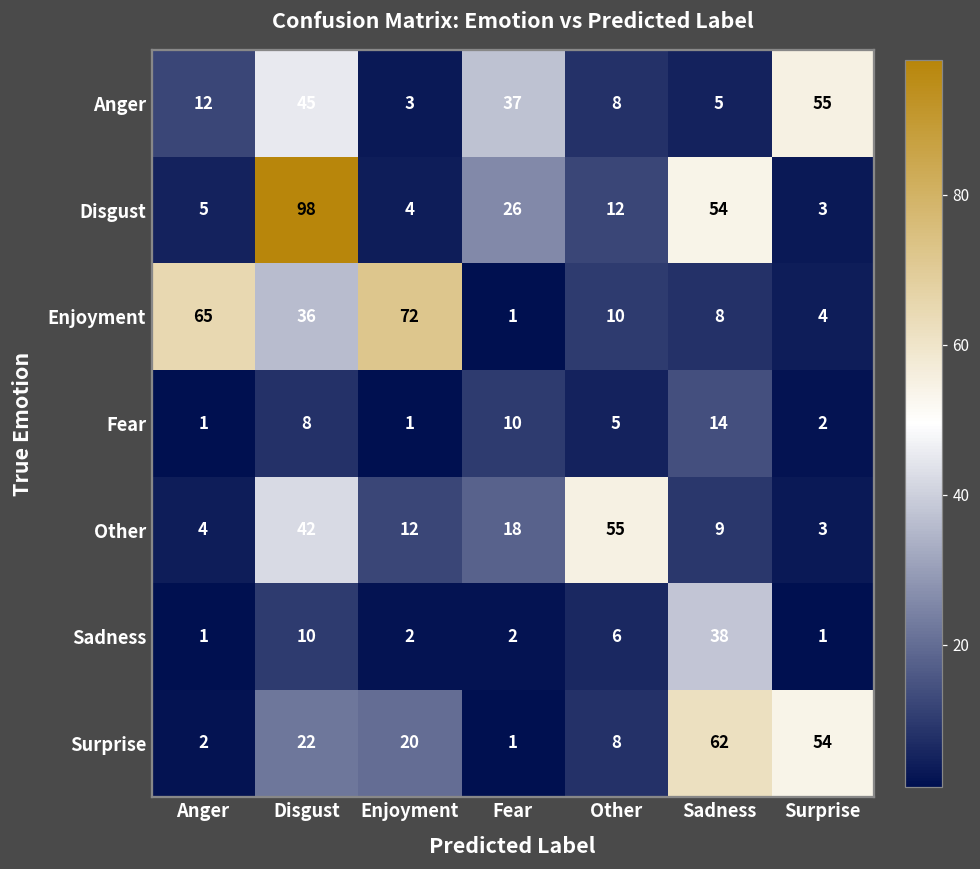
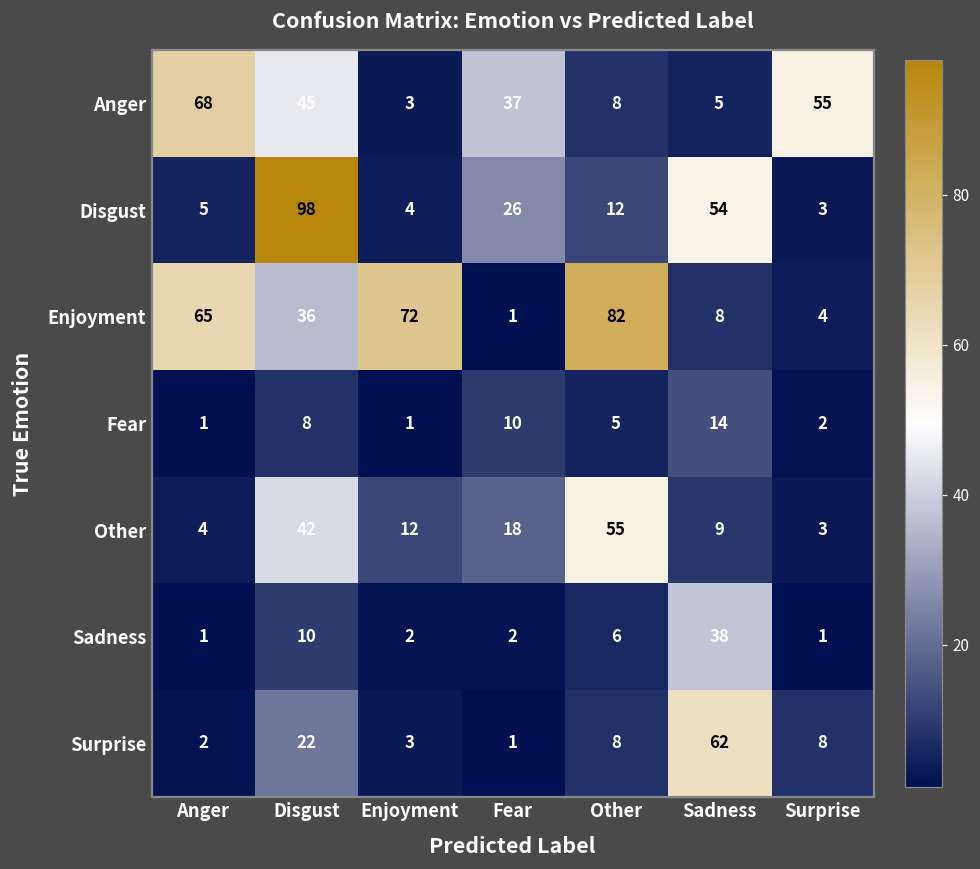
  {
    "Anger": {
-     "Anger": 12,
+     "Anger": 68,
      "Enjoyment": 3,
      "Fear": 37,
      "Other": 8,
      "Sadness": 5,
      "Surprise": 55
    },
    "Disgust": {
      "Anger": 5,
      "Disgust": 98,
      "Enjoyment": 4,
      "Fear": 26,
      "Other": 12,
      "Sadness": 54,
      "Surprise": 3
    },
    "Enjoyment": {
      "Anger": 65,
      "Disgust": 36,
      "Enjoyment": 72,
      "Fear": 1,
-     "Other": 10,
+     "Other": 82,
      "Sadness": 8,
      "Surprise": 4
    },
    "Fear": {
      "Anger": 1,
      "Disgust": 8,
      "Enjoyment": 1,
      "Fear": 10,
      "Other": 5,
      "Sadness": 14,
      "Surprise": 2
    },
    "Other": {
      "Anger": 4,
      "Enjoyment": 12,
      "Fear": 18,
      "Other": 55,
      "Sadness": 9,
      "Surprise": 3
    },
    "Sadness": {
      "Anger": 1,
      "Disgust": 10,
      "Enjoyment": 2,
      "Fear": 2,
      "Other": 6,
      "Sadness": 38,
      "Surprise": 1
    },
    "Surprise": {
      "Anger": 2,
      "Disgust": 22,
-     "Enjoyment": 20,
+     "Enjoyment": 3,
      "Fear": 1,
      "Other": 8,
      "Sadness": 62,
-     "Surprise": 54
+     "Surprise": 8
    }
  }
